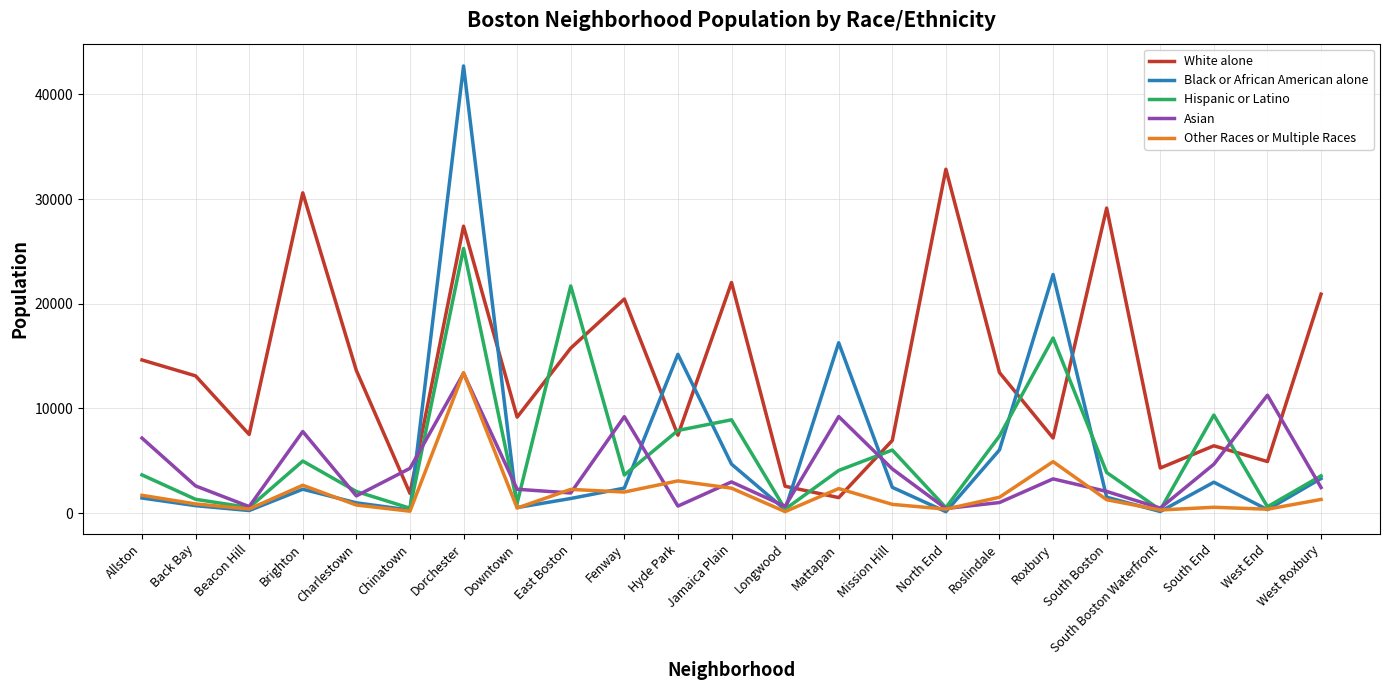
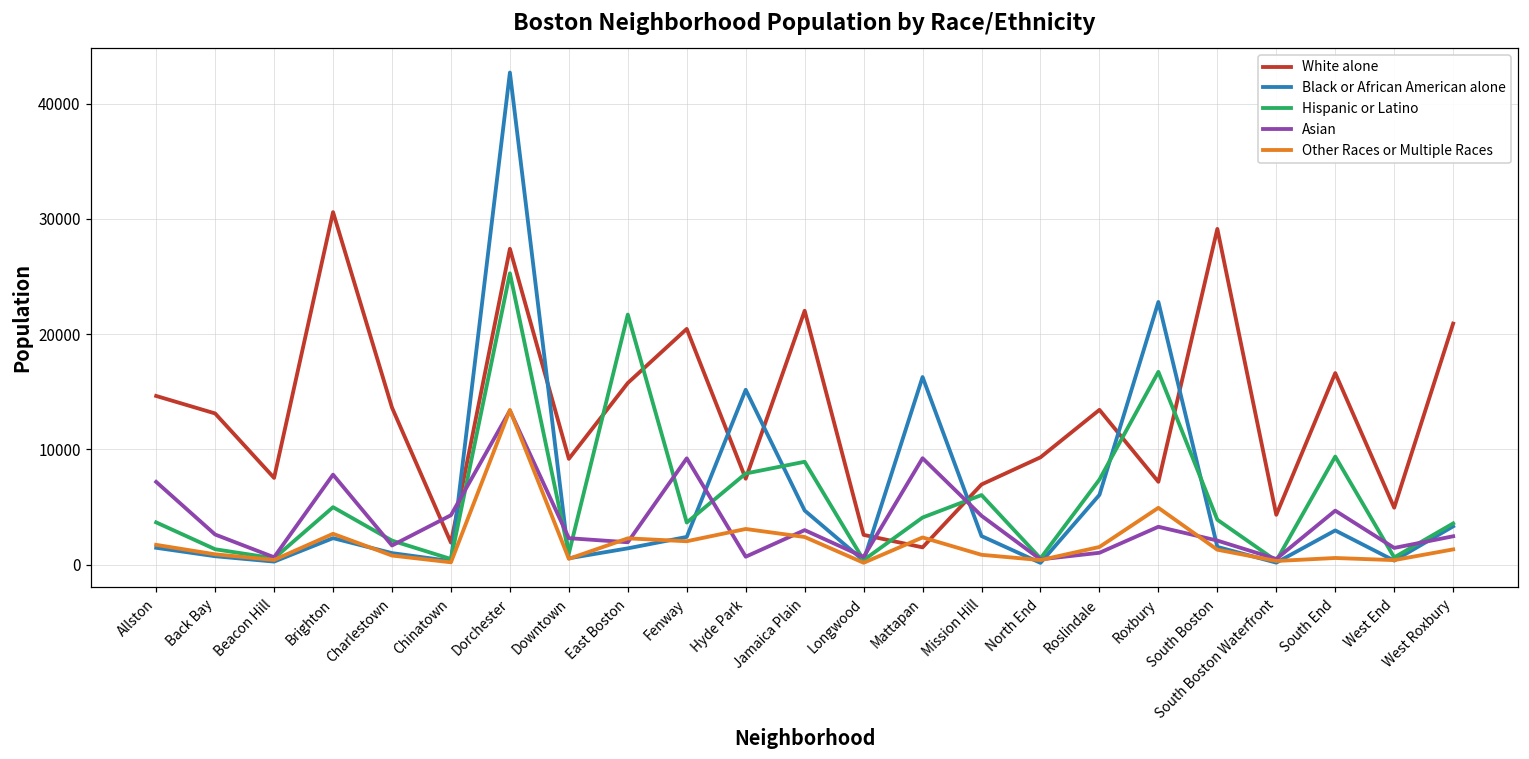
  {
    "White alone": {
      "Allston": 14600,
      "Back Bay": 13100,
      "Beacon Hill": 7500,
      "Brighton": 30600,
      "Charlestown": 13600,
      "Chinatown": 1900,
      "Dorchester": 27400,
      "Downtown": 9200,
      "East Boston": 15800,
      "Fenway": 20500,
      "Hyde Park": 7400,
      "Jamaica Plain": 22000,
      "Longwood": 2600,
      "Mattapan": 1500,
      "Mission Hill": 7000,
-     "North End": 32900,
+     "North End": 9300,
      "Roslindale": 13400,
      "Roxbury": 7200,
      "South Boston": 29100,
      "South Boston Waterfront": 4300,
-     "South End": 6400,
+     "South End": 16600,
      "West End": 4900,
      "West Roxbury": 20900
    },
    "Black or African American alone": {
      "Allston": 1500,
      "Brighton": 2300,
      "Dorchester": 42700,
      "East Boston": 1400,
      "Fenway": 2400,
      "Hyde Park": 15200,
      "Jamaica Plain": 4700,
      "Mattapan": 16300,
      "Mission Hill": 2500,
      "Roslindale": 6000,
      "Roxbury": 22800,
      "South End": 3000,
      "West Roxbury": 3300
    },
    "Hispanic or Latino": {
      "Allston": 3700,
      "Back Bay": 1300,
      "Brighton": 5000,
      "Charlestown": 2100,
      "Dorchester": 25300,
      "Downtown": 1000,
      "East Boston": 21700,
      "Fenway": 3600,
      "Hyde Park": 7900,
      "Jamaica Plain": 8900,
      "Mattapan": 4100,
      "Mission Hill": 6000,
      "Roslindale": 7400,
      "Roxbury": 16700,
      "South Boston": 3900,
      "South End": 9400,
      "West Roxbury": 3600
    },
    "Asian": {
      "Allston": 7200,
      "Back Bay": 2600,
      "Brighton": 7800,
      "Charlestown": 1700,
      "Chinatown": 4300,
      "Downtown": 2300,
      "East Boston": 1900,
      "Fenway": 9200,
      "Hyde Park": 700,
      "Jamaica Plain": 3000,
      "Longwood": 700,
      "Mattapan": 9200,
      "Mission Hill": 4200,
      "Roslindale": 1000,
      "Roxbury": 3300,
      "South Boston": 2100,
      "South End": 4700,
-     "West End": 11300,
+     "West End": 1400,
      "West Roxbury": 2500
    },
    "Other Races or Multiple Races": {
      "Allston": 1700,
      "Brighton": 2700,
      "East Boston": 2300,
      "Fenway": 2000,
      "Hyde Park": 3100,
      "Jamaica Plain": 2400,
      "Mattapan": 2400,
      "Mission Hill": 800,
      "Roslindale": 1500,
      "Roxbury": 4900,
      "South End": 600,
      "West Roxbury": 1300
    }
  }
